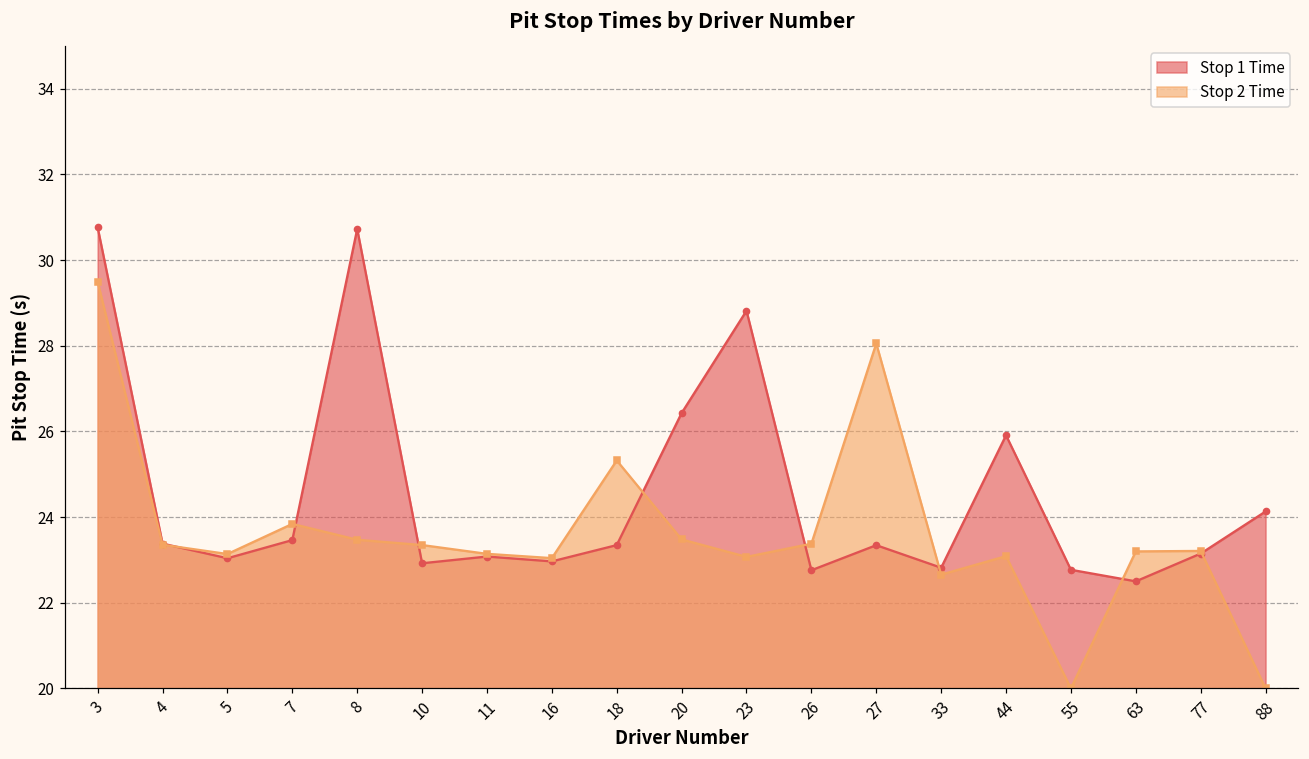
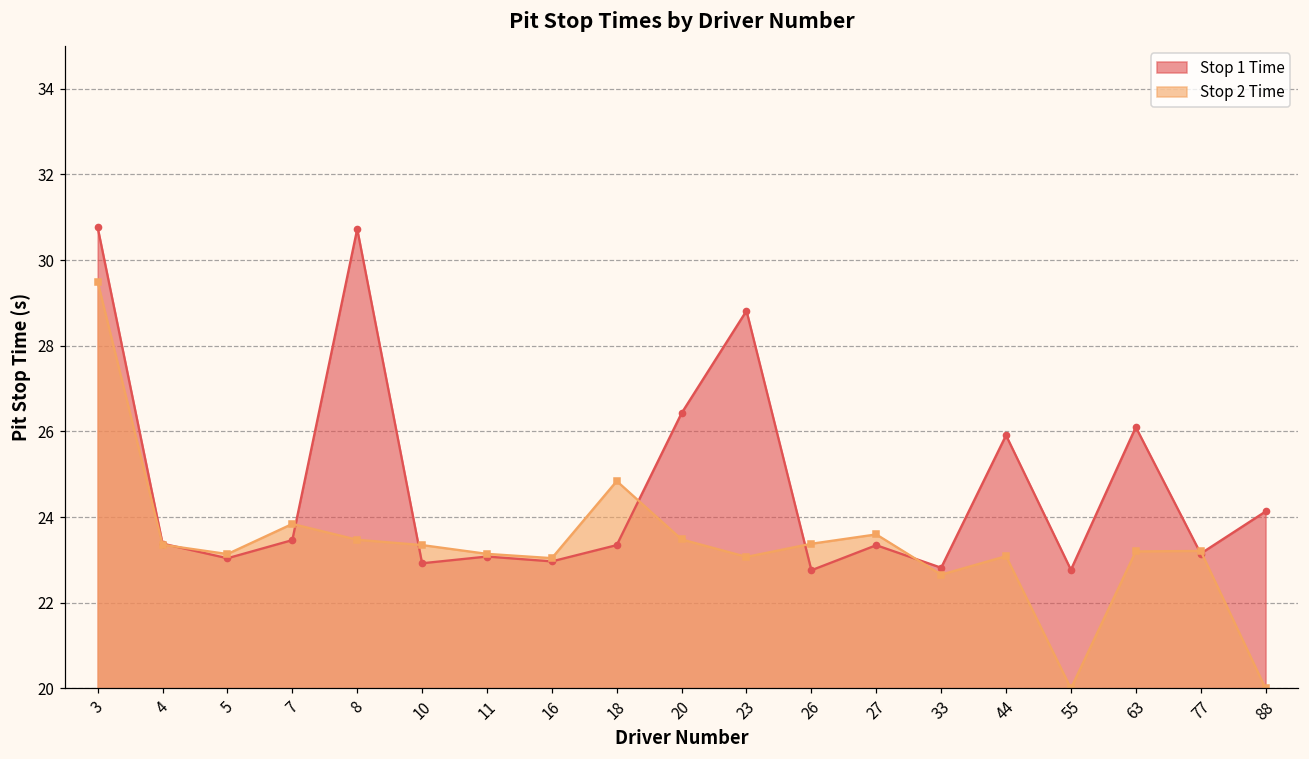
  {
    "Stop 1 Time": {
      "3": 30.8,
      "5": 23.0,
      "7": 23.5,
      "8": 30.7,
      "10": 22.9,
      "16": 23.0,
      "18": 23.3,
      "20": 26.4,
      "23": 28.8,
      "26": 22.8,
      "27": 23.3,
      "33": 22.8,
      "44": 25.9,
      "55": 22.8,
-     "63": 22.5,
+     "63": 26.1,
      "88": 24.1
    },
    "Stop 2 Time": {
      "3": 29.5,
      "5": 23.1,
      "7": 23.8,
      "8": 23.5,
      "10": 23.3,
      "16": 23.0,
-     "18": 25.3,
+     "18": 24.8,
      "20": 23.5,
      "23": 23.1,
      "26": 23.4,
-     "27": 28.1,
+     "27": 23.6,
      "33": 22.7,
      "44": 23.1,
      "55": 20.0,
      "63": 23.2,
      "88": 20.0
    }
  }
